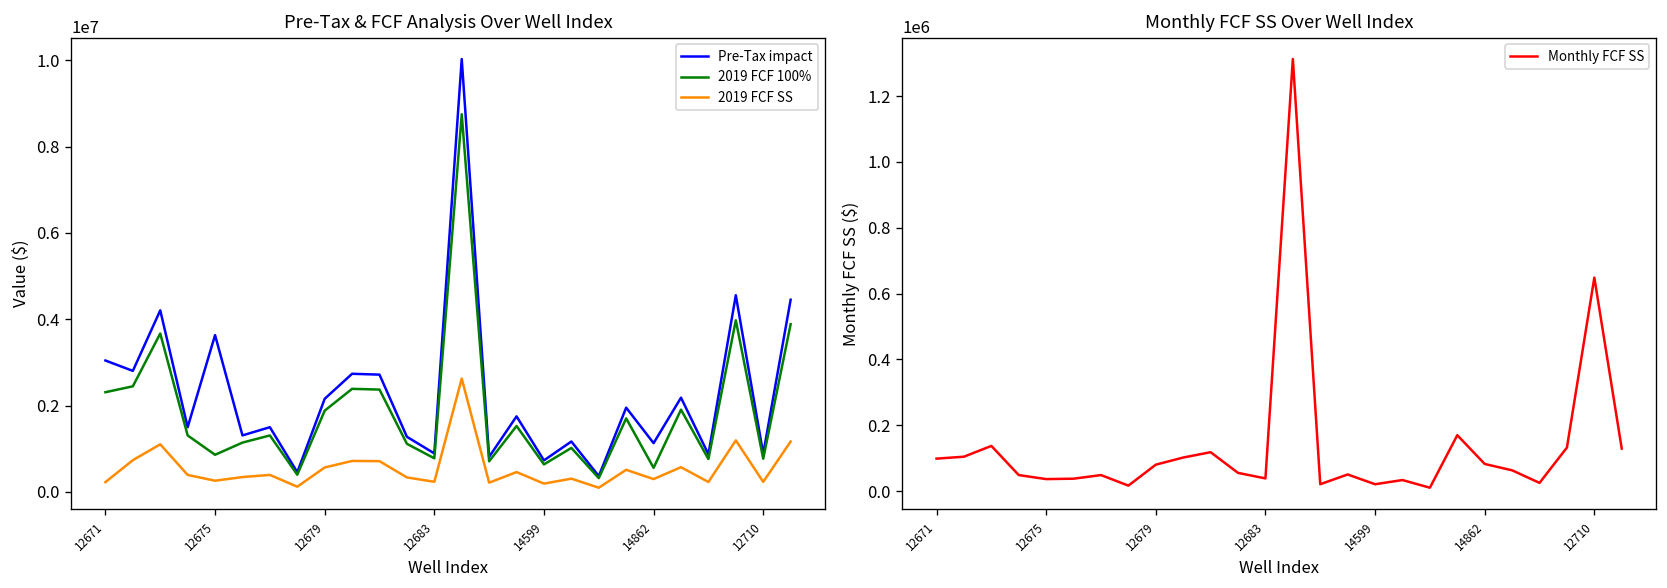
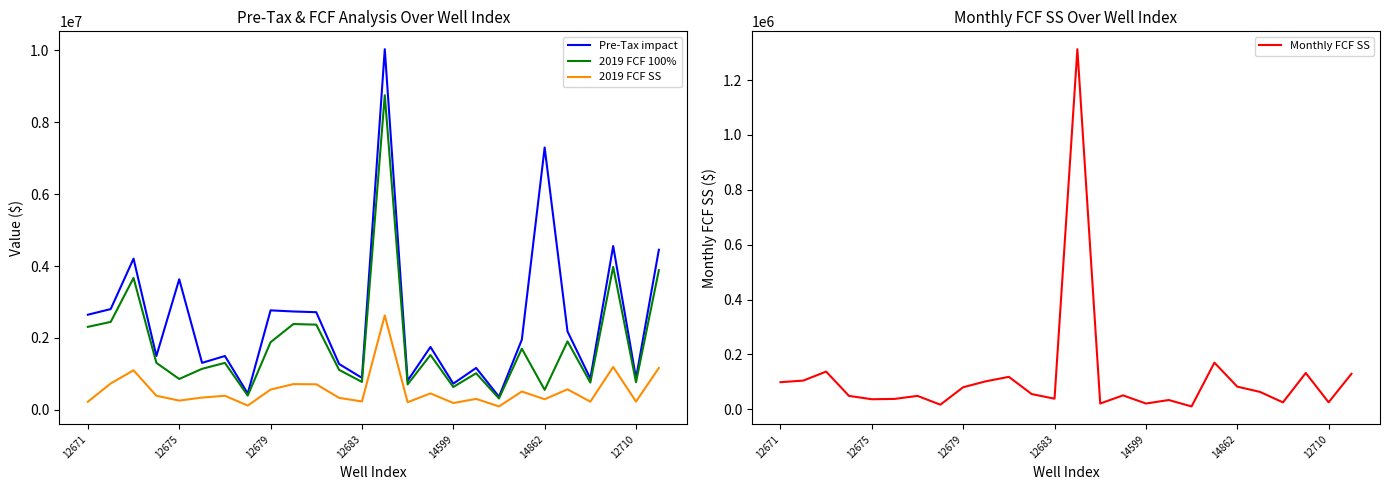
  {
    "Pre-Tax & FCF Analysis Over Well Index": {
      "Pre-Tax impact": {
-       "12671": 3000000,
+       "12671": 2600000,
        "12675": 3600000,
-       "12679": 2200000,
+       "12679": 2800000,
        "12683": 900000,
        "14599": 700000,
-       "14862": 1100000,
+       "14862": 7300000,
        "12710": 900000
      },
      "2019 FCF 100%": {
        "12671": 2300000,
        "12675": 900000,
        "12679": 1900000,
        "12683": 800000,
        "14599": 600000,
        "14862": 600000,
        "12710": 800000
      },
      "2019 FCF SS": {
        "12671": 200000,
        "12675": 300000,
        "12679": 600000,
        "12683": 200000,
        "14599": 200000,
        "14862": 300000,
        "12710": 200000
      }
    },
    "Monthly FCF SS Over Well Index": {
      "12671": 100000,
      "12675": 40000,
      "12679": 80000,
      "12683": 40000,
      "14599": 20000,
      "14862": 80000,
-     "12710": 650000
+     "12710": 30000
    }
  }
